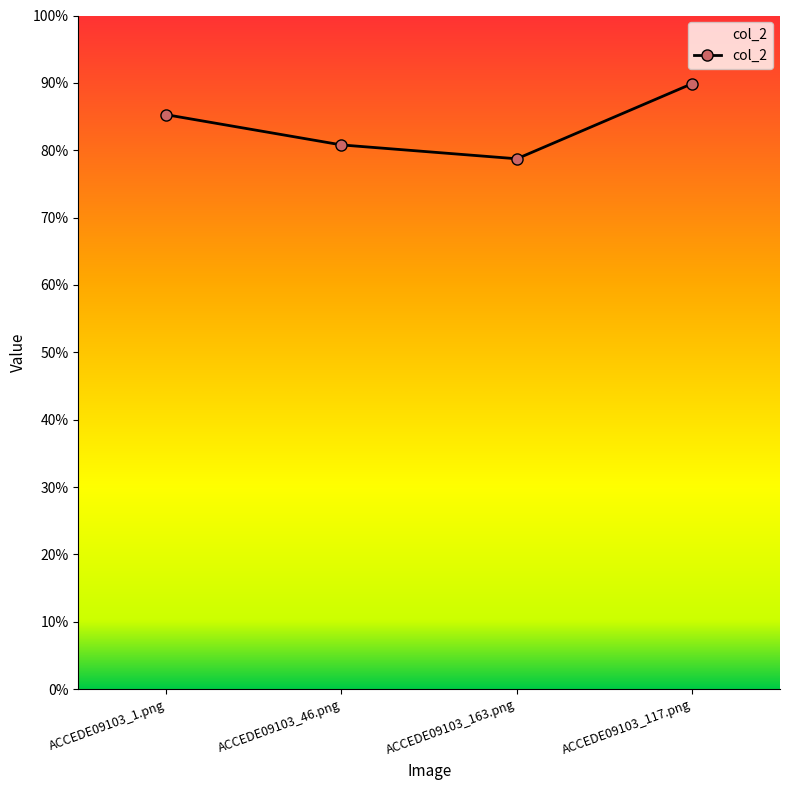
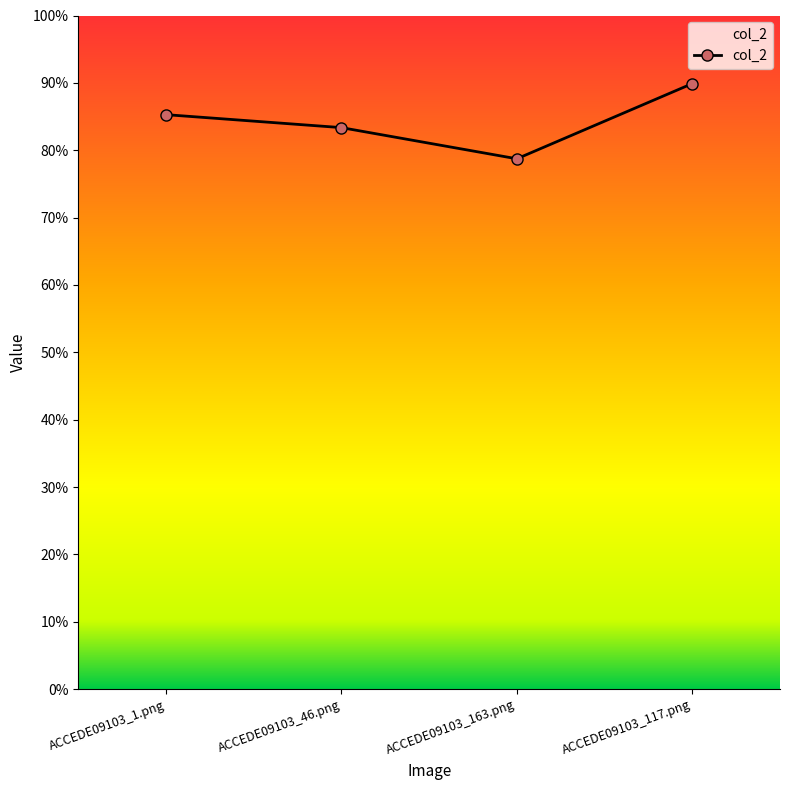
  {
    "ACCEDE09103_1.png": "85%",
-   "ACCEDE09103_46.png": "81%",
+   "ACCEDE09103_46.png": "83%",
    "ACCEDE09103_163.png": "79%",
    "ACCEDE09103_117.png": "90%"
  }
